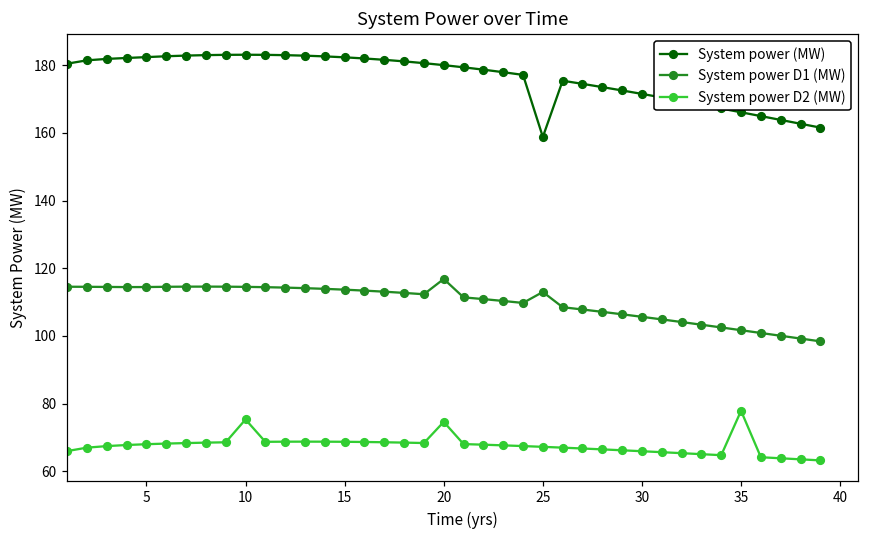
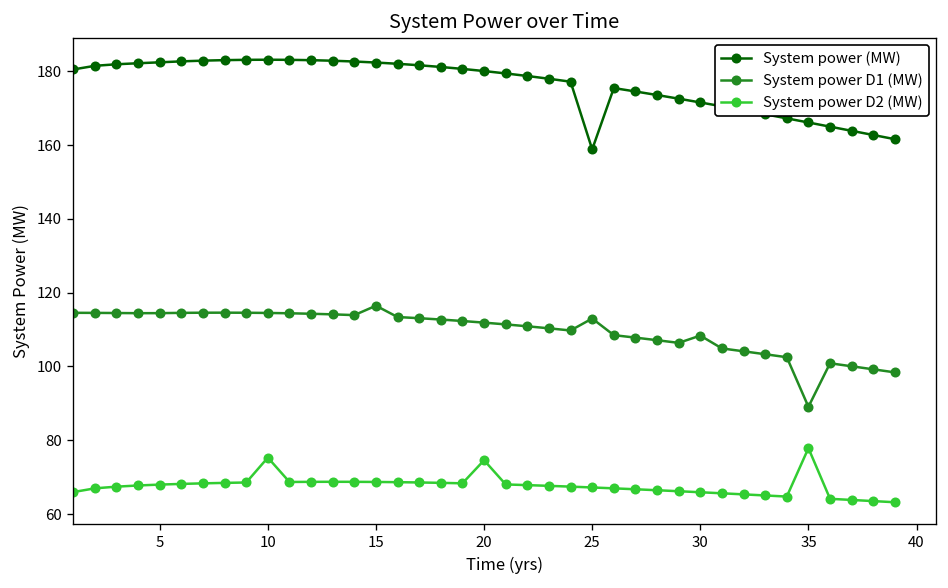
  {
    "System power (MW)": {
      "5": 182,
      "10": 183,
      "15": 182,
      "20": 180,
      "25": 159,
      "30": 172,
      "35": 166
    },
    "System power D1 (MW)": {
      "5": 114,
      "10": 114,
-     "15": 114,
-     "20": 117,
+     "15": 116,
+     "20": 112,
      "25": 113,
-     "30": 106,
-     "35": 102
+     "30": 108,
+     "35": 89
    },
    "System power D2 (MW)": {
      "5": 68,
      "10": 75,
      "15": 69,
      "20": 75,
      "25": 67,
      "30": 66,
      "35": 78
    }
  }
